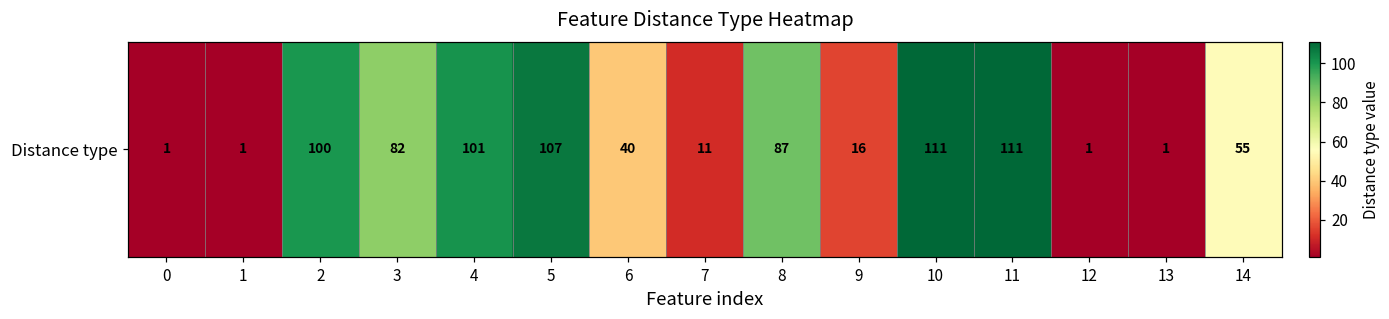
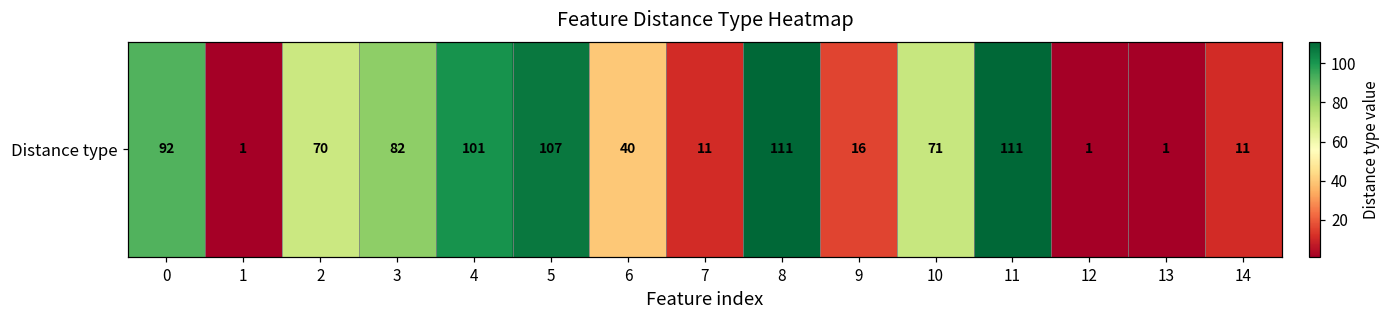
  {
    "Distance type": {
-     "0": 1,
+     "0": 92,
      "1": 1,
-     "2": 100,
+     "2": 70,
      "3": 82,
      "4": 101,
      "5": 107,
      "6": 40,
      "7": 11,
-     "8": 87,
+     "8": 111,
      "9": 16,
-     "10": 111,
+     "10": 71,
      "11": 111,
      "12": 1,
      "13": 1,
-     "14": 55
+     "14": 11
    }
  }
